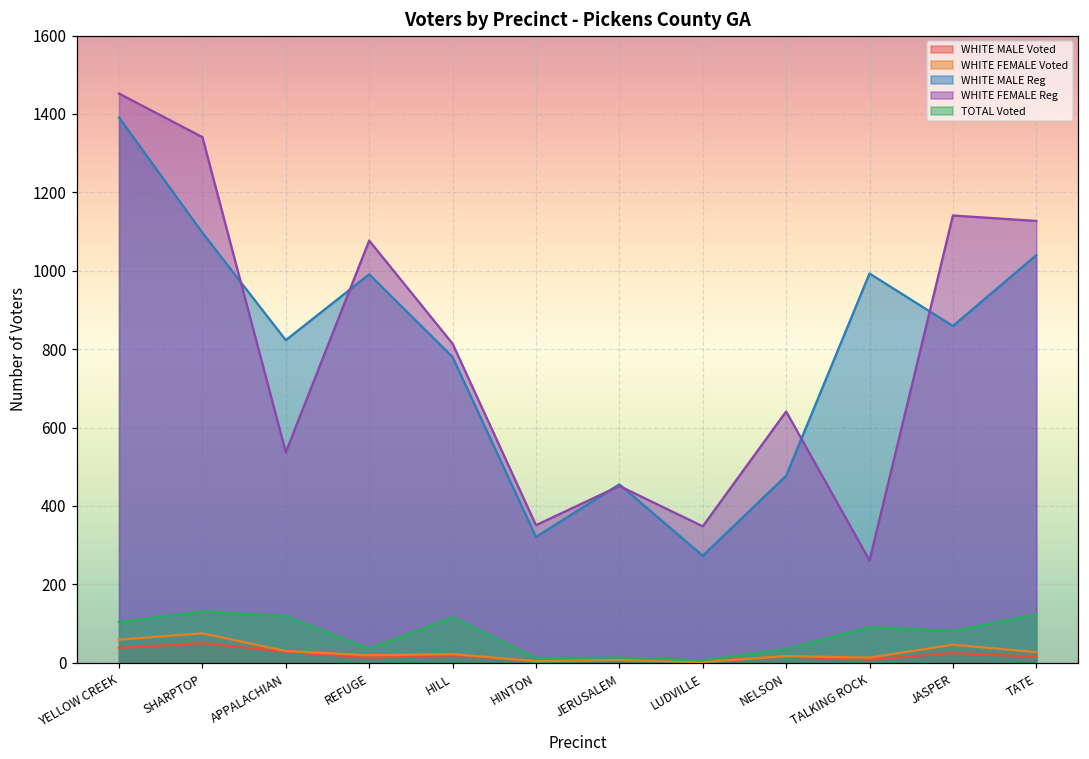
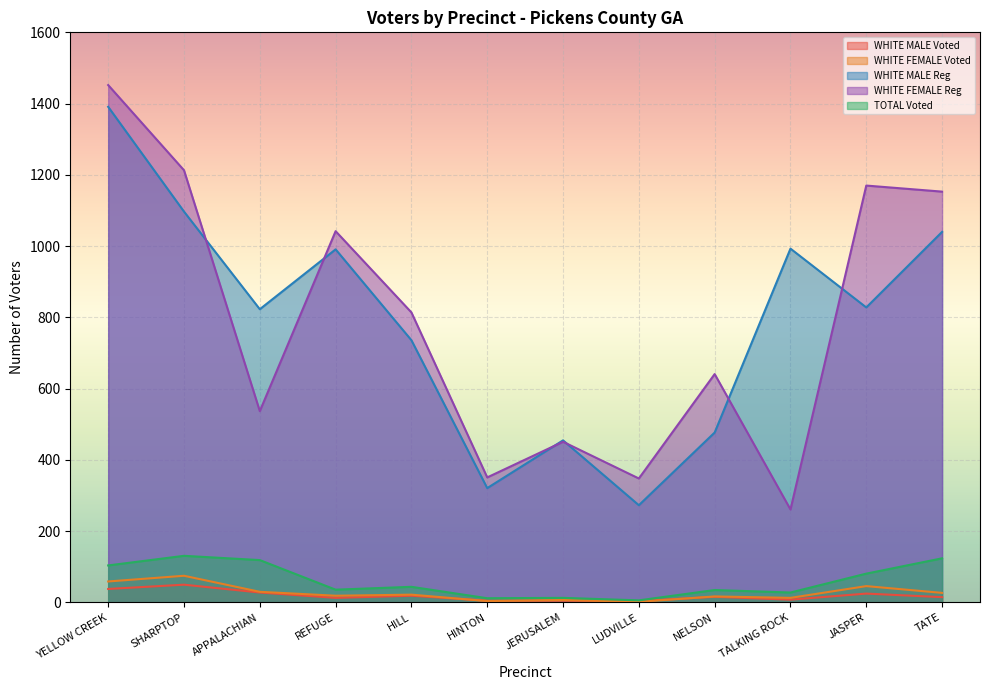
  {
    "WHITE MALE Reg": {
      "YELLOW CREEK": 1390,
      "SHARPTOP": 1100,
      "APPALACHIAN": 820,
      "REFUGE": 990,
-     "HILL": 780,
+     "HILL": 740,
      "HINTON": 320,
      "LUDVILLE": 270,
      "NELSON": 480,
      "TALKING ROCK": 990,
-     "JASPER": 860,
+     "JASPER": 830,
      "TATE": 1040
    },
    "WHITE FEMALE Reg": {
      "YELLOW CREEK": 1450,
-     "SHARPTOP": 1340,
+     "SHARPTOP": 1210,
      "APPALACHIAN": 540,
-     "REFUGE": 1080,
+     "REFUGE": 1040,
      "HILL": 810,
      "HINTON": 350,
      "LUDVILLE": 350,
      "NELSON": 640,
      "TALKING ROCK": 260,
-     "JASPER": 1140,
-     "TATE": 1130
+     "JASPER": 1170,
+     "TATE": 1150
    },
    "TOTAL Voted": {
      "YELLOW CREEK": 100,
      "SHARPTOP": 130,
      "APPALACHIAN": 120,
      "REFUGE": 40,
-     "HILL": 120,
+     "HILL": 40,
      "NELSON": 40,
-     "TALKING ROCK": 90,
+     "TALKING ROCK": 30,
      "JASPER": 80,
      "TATE": 120
    }
  }
